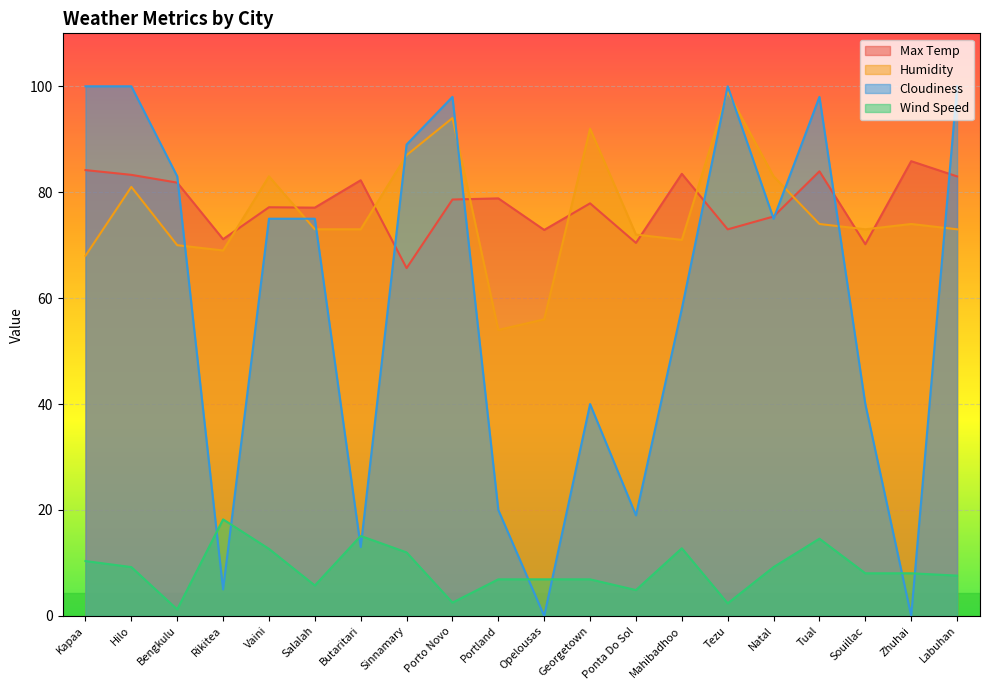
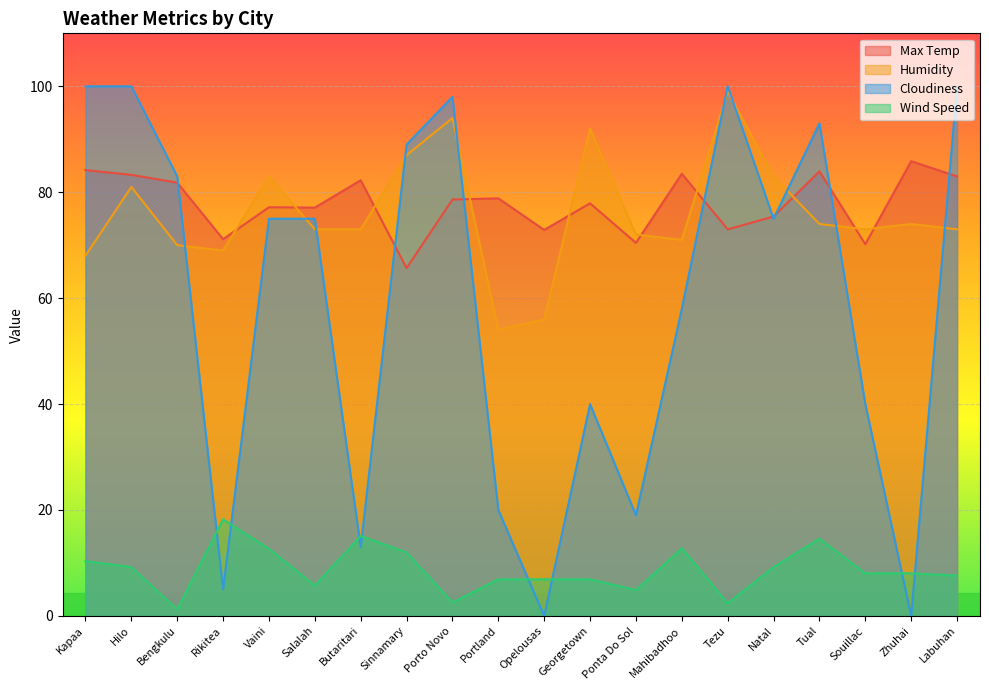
  {
    "Max Temp": {
      "Kapaa": 84,
      "Hilo": 83,
      "Bengkulu": 82,
      "Rikitea": 71,
      "Vaini": 77,
      "Salalah": 77,
      "Butaritari": 82,
      "Sinnamary": 66,
      "Porto Novo": 79,
      "Portland": 79,
      "Opelousas": 73,
      "Georgetown": 78,
      "Ponta Do Sol": 70,
      "Mahibadhoo": 83,
      "Tezu": 73,
      "Tual": 84,
      "Souillac": 70,
      "Zhuhai": 86,
      "Labuhan": 83
    },
    "Humidity": {
      "Kapaa": 68,
      "Hilo": 81,
      "Bengkulu": 70,
      "Rikitea": 69,
      "Vaini": 83,
      "Salalah": 73,
      "Butaritari": 73,
      "Sinnamary": 87,
      "Porto Novo": 94,
      "Portland": 54,
      "Opelousas": 56,
      "Georgetown": 92,
      "Ponta Do Sol": 72,
      "Mahibadhoo": 71,
      "Tezu": 99,
      "Natal": 83,
      "Tual": 74,
      "Souillac": 73,
      "Zhuhai": 74,
      "Labuhan": 73
    },
    "Cloudiness": {
      "Kapaa": 100,
      "Hilo": 100,
      "Bengkulu": 83,
      "Rikitea": 5,
      "Vaini": 75,
      "Salalah": 75,
      "Butaritari": 13,
      "Sinnamary": 89,
      "Porto Novo": 98,
      "Portland": 20,
      "Georgetown": 40,
      "Ponta Do Sol": 19,
      "Mahibadhoo": 58,
      "Tezu": 100,
-     "Tual": 98,
+     "Tual": 93,
      "Souillac": 40
    },
    "Wind Speed": {
      "Kapaa": 10,
      "Hilo": 9,
      "Rikitea": 18,
      "Vaini": 13,
      "Salalah": 6,
      "Butaritari": 15,
      "Sinnamary": 12,
      "Portland": 7,
      "Opelousas": 7,
      "Georgetown": 7,
      "Ponta Do Sol": 5,
      "Mahibadhoo": 13,
      "Natal": 9,
      "Tual": 15,
      "Souillac": 8,
      "Zhuhai": 8,
      "Labuhan": 8
    }
  }
